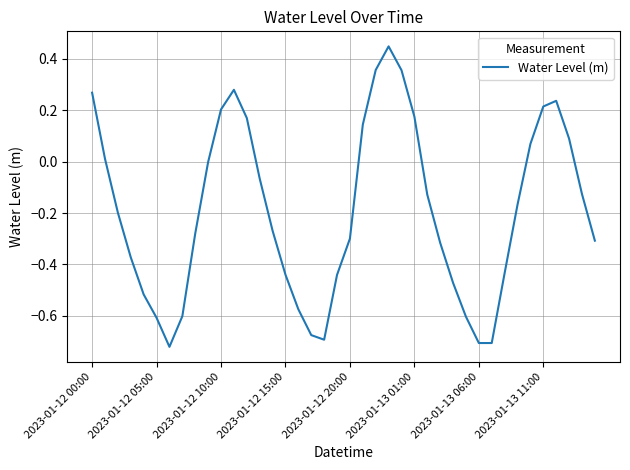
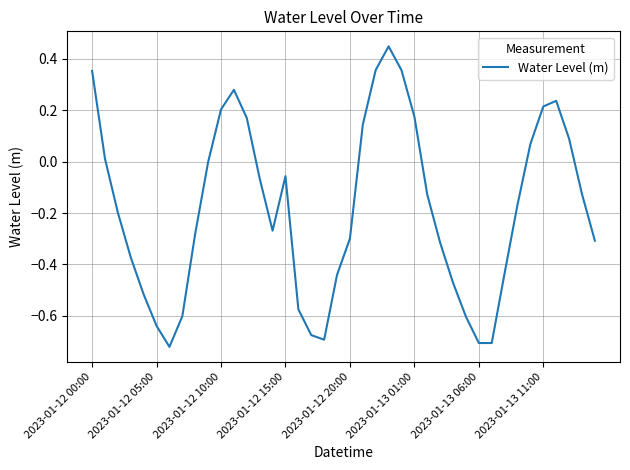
  {
-   "2023-01-12 00:00": 0.27,
-   "2023-01-12 05:00": -0.61,
+   "2023-01-12 00:00": 0.35,
+   "2023-01-12 05:00": -0.64,
    "2023-01-12 10:00": 0.20,
-   "2023-01-12 15:00": -0.44,
+   "2023-01-12 15:00": -0.06,
    "2023-01-12 20:00": -0.30,
    "2023-01-13 01:00": 0.18,
    "2023-01-13 06:00": -0.71,
    "2023-01-13 11:00": 0.22
  }
